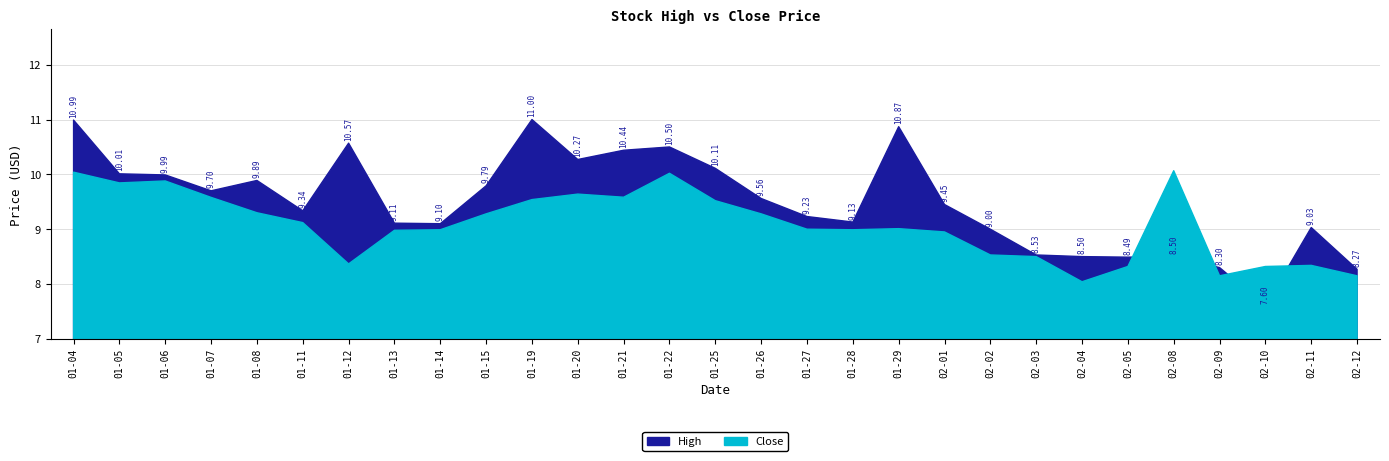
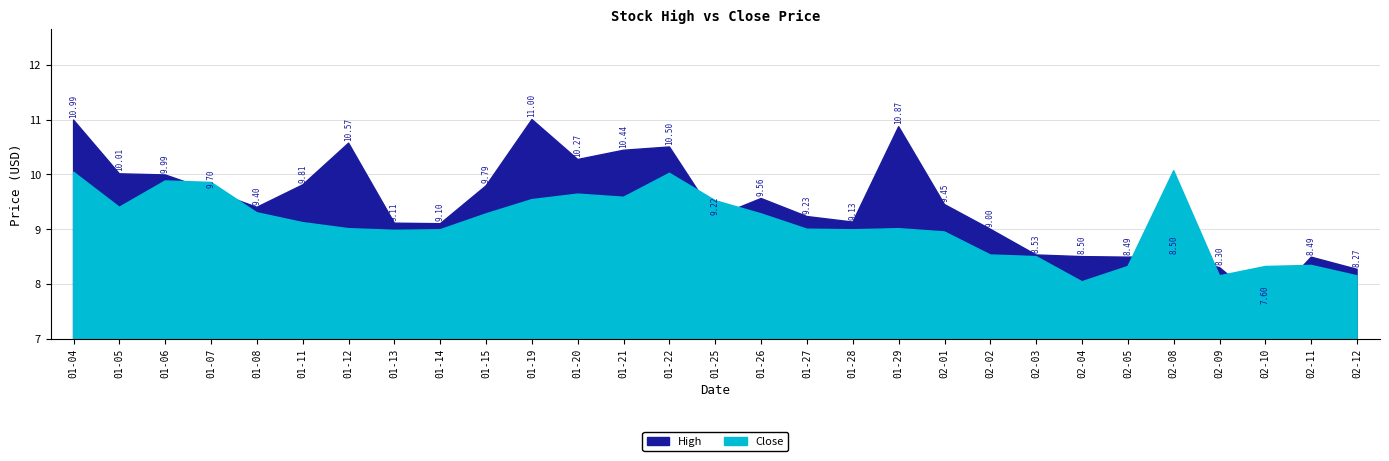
  {
    "High": {
      "01-04": 10.99,
      "01-05": 10.01,
      "01-06": 9.99,
-     "01-08": 9.89,
-     "01-11": 9.34,
+     "01-08": 9.40,
+     "01-11": 9.81,
      "01-12": 10.57,
      "01-13": 9.11,
      "01-14": 9.10,
      "01-15": 9.79,
      "01-19": 11.00,
      "01-20": 10.27,
      "01-21": 10.44,
      "01-22": 10.50,
-     "01-25": 10.11,
+     "01-25": 9.22,
      "01-26": 9.56,
      "01-27": 9.23,
      "01-28": 9.13,
      "01-29": 10.87,
      "02-01": 9.45,
      "02-02": 9.00,
      "02-04": 8.50,
      "02-05": 8.49,
      "02-09": 8.30,
-     "02-11": 9.03,
+     "02-11": 8.49,
      "02-12": 8.27
    },
    "Close": {
      "01-04": 10.0,
-     "01-05": 9.8,
+     "01-05": 9.4,
      "01-06": 9.9,
-     "01-07": 9.6,
+     "01-07": 9.9,
      "01-08": 9.3,
      "01-11": 9.1,
-     "01-12": 8.4,
+     "01-12": 9.0,
      "01-13": 9.0,
      "01-14": 9.0,
      "01-15": 9.3,
      "01-19": 9.5,
      "01-20": 9.6,
      "01-21": 9.6,
      "01-22": 10.0,
      "01-25": 9.5,
      "01-26": 9.3,
      "01-27": 9.0,
      "01-28": 9.0,
      "01-29": 9.0,
      "02-01": 8.9,
      "02-02": 8.5,
      "02-04": 8.0,
      "02-05": 8.3,
      "02-08": 10.1,
      "02-09": 8.1,
      "02-10": 8.3,
      "02-11": 8.3,
      "02-12": 8.1
    }
  }
